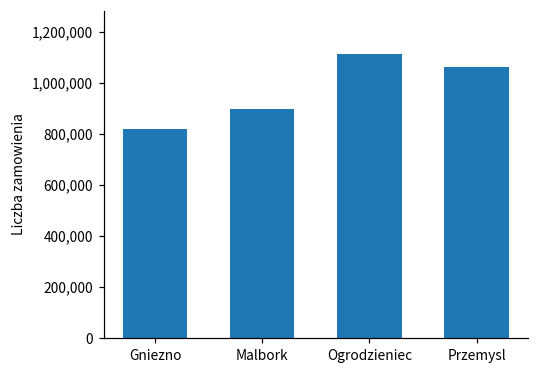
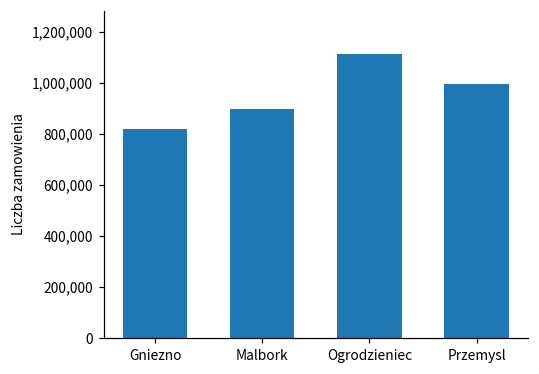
  {
    "Gniezno": "820,000",
    "Malbork": "900,000",
    "Ogrodzieniec": "1,120,000",
-   "Przemysl": "1,060,000"
+   "Przemysl": "990,000"
  }
